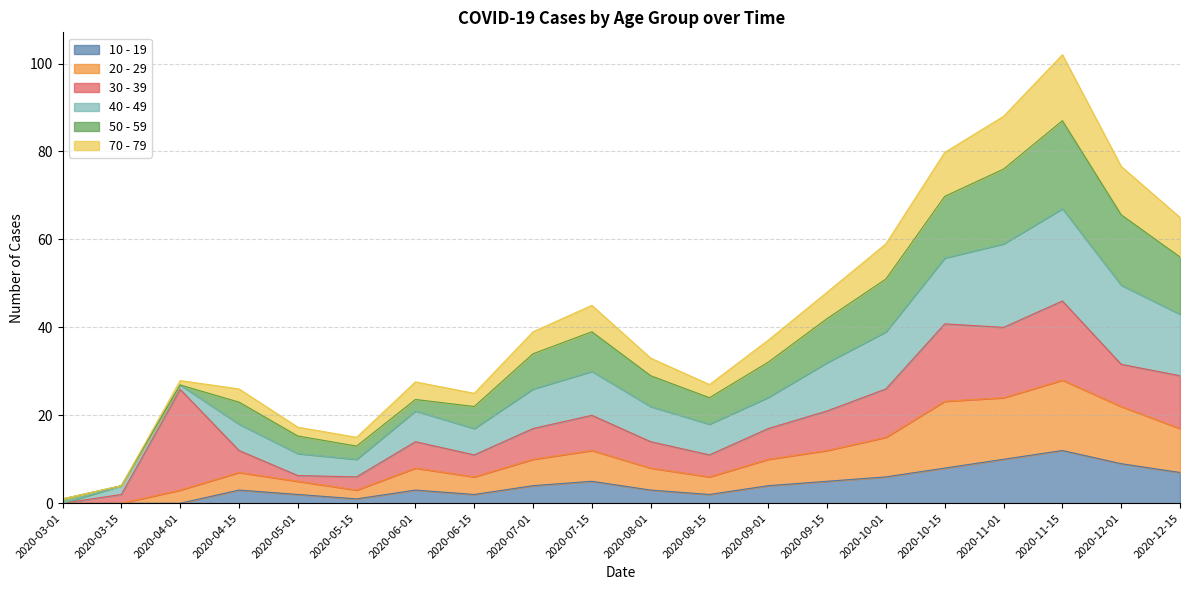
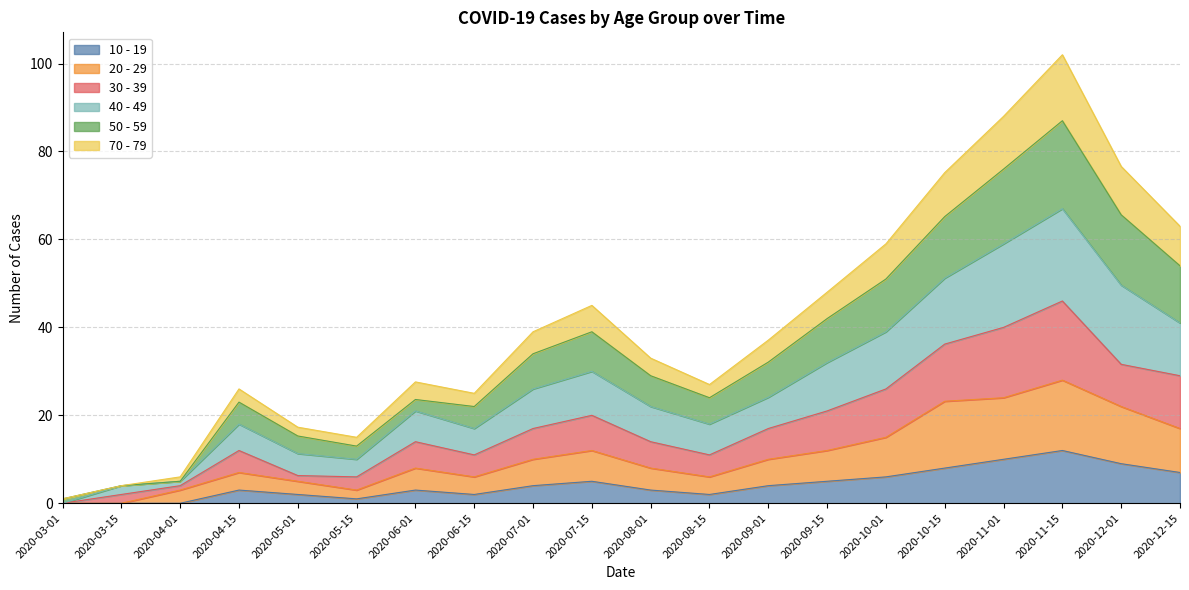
  {
    "10 - 19": {
      "2020-04-01": 0,
      "2020-04-15": 3,
      "2020-05-01": 2,
      "2020-05-15": 1,
      "2020-06-01": 3,
      "2020-06-15": 2,
      "2020-07-01": 4,
      "2020-07-15": 5,
      "2020-08-01": 3,
      "2020-08-15": 2,
      "2020-09-01": 4,
      "2020-09-15": 5,
      "2020-10-01": 6,
      "2020-10-15": 8,
      "2020-11-01": 10,
      "2020-11-15": 12,
      "2020-12-01": 9,
      "2020-12-15": 7
    },
    "20 - 29": {
      "2020-04-01": 3,
      "2020-04-15": 4,
      "2020-05-01": 3,
      "2020-05-15": 2,
      "2020-06-01": 5,
      "2020-06-15": 4,
      "2020-07-01": 6,
      "2020-07-15": 7,
      "2020-08-01": 5,
      "2020-08-15": 4,
      "2020-09-01": 6,
      "2020-09-15": 7,
      "2020-10-01": 9,
      "2020-10-15": 15,
      "2020-11-01": 14,
      "2020-11-15": 16,
      "2020-12-01": 13,
      "2020-12-15": 10
    },
    "30 - 39": {
      "2020-03-15": 2,
-     "2020-04-01": 23,
+     "2020-04-01": 1,
      "2020-04-15": 5,
      "2020-05-01": 1,
      "2020-05-15": 3,
      "2020-06-01": 6,
      "2020-06-15": 5,
      "2020-07-01": 7,
      "2020-07-15": 8,
      "2020-08-01": 6,
      "2020-08-15": 5,
      "2020-09-01": 7,
      "2020-09-15": 9,
      "2020-10-01": 11,
-     "2020-10-15": 18,
+     "2020-10-15": 13,
      "2020-11-01": 16,
      "2020-11-15": 18,
      "2020-12-01": 10,
      "2020-12-15": 12
    },
    "40 - 49": {
      "2020-04-15": 6,
      "2020-05-01": 5,
      "2020-05-15": 4,
      "2020-06-01": 7,
      "2020-06-15": 6,
      "2020-07-01": 9,
      "2020-07-15": 10,
      "2020-08-01": 8,
      "2020-08-15": 7,
      "2020-09-01": 7,
      "2020-09-15": 11,
      "2020-10-01": 13,
      "2020-10-15": 15,
      "2020-11-01": 19,
      "2020-11-15": 21,
      "2020-12-01": 18,
-     "2020-12-15": 14
+     "2020-12-15": 12
    },
    "50 - 59": {
      "2020-04-15": 5,
      "2020-05-01": 4,
      "2020-05-15": 3,
      "2020-06-01": 3,
      "2020-06-15": 5,
      "2020-07-01": 8,
      "2020-07-15": 9,
      "2020-08-01": 7,
      "2020-08-15": 6,
      "2020-09-01": 8,
      "2020-09-15": 10,
      "2020-10-01": 12,
      "2020-10-15": 14,
      "2020-11-01": 17,
      "2020-11-15": 20,
      "2020-12-01": 16,
      "2020-12-15": 13
    },
    "70 - 79": {
      "2020-04-01": 1,
      "2020-04-15": 3,
      "2020-05-01": 2,
      "2020-05-15": 2,
      "2020-06-01": 4,
      "2020-06-15": 3,
      "2020-07-01": 5,
      "2020-07-15": 6,
      "2020-08-01": 4,
      "2020-08-15": 3,
      "2020-09-01": 5,
      "2020-09-15": 6,
      "2020-10-01": 8,
      "2020-10-15": 10,
      "2020-11-01": 12,
      "2020-11-15": 15,
      "2020-12-01": 11,
      "2020-12-15": 9
    }
  }
